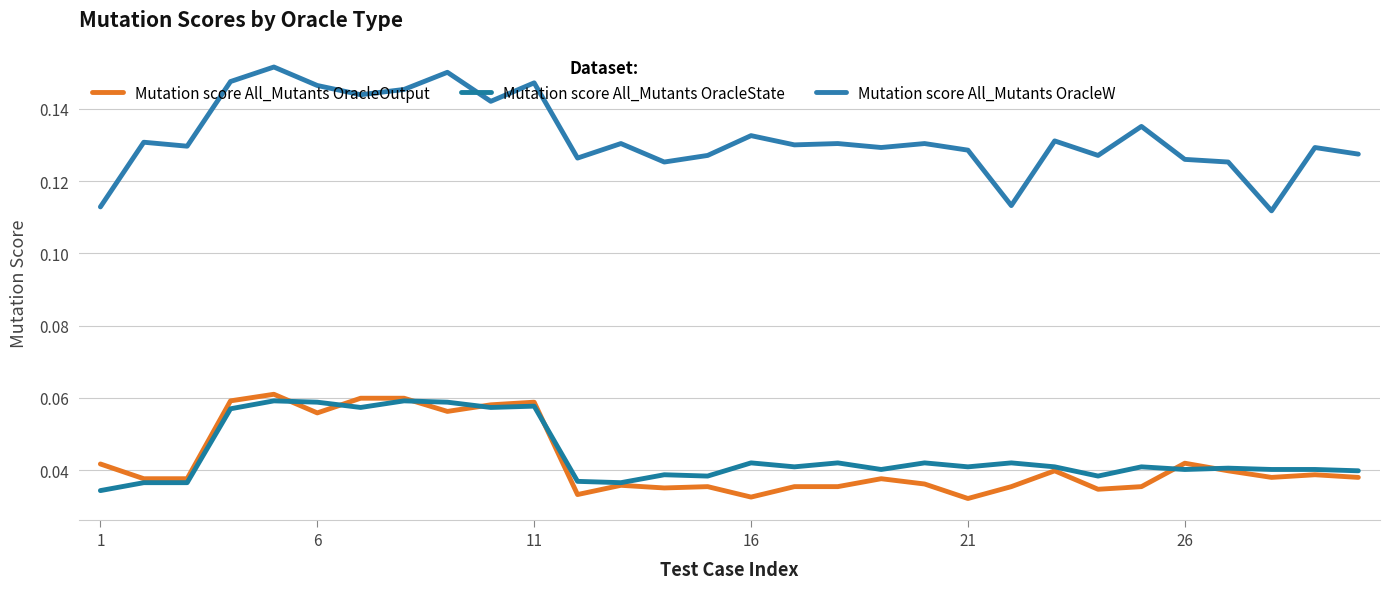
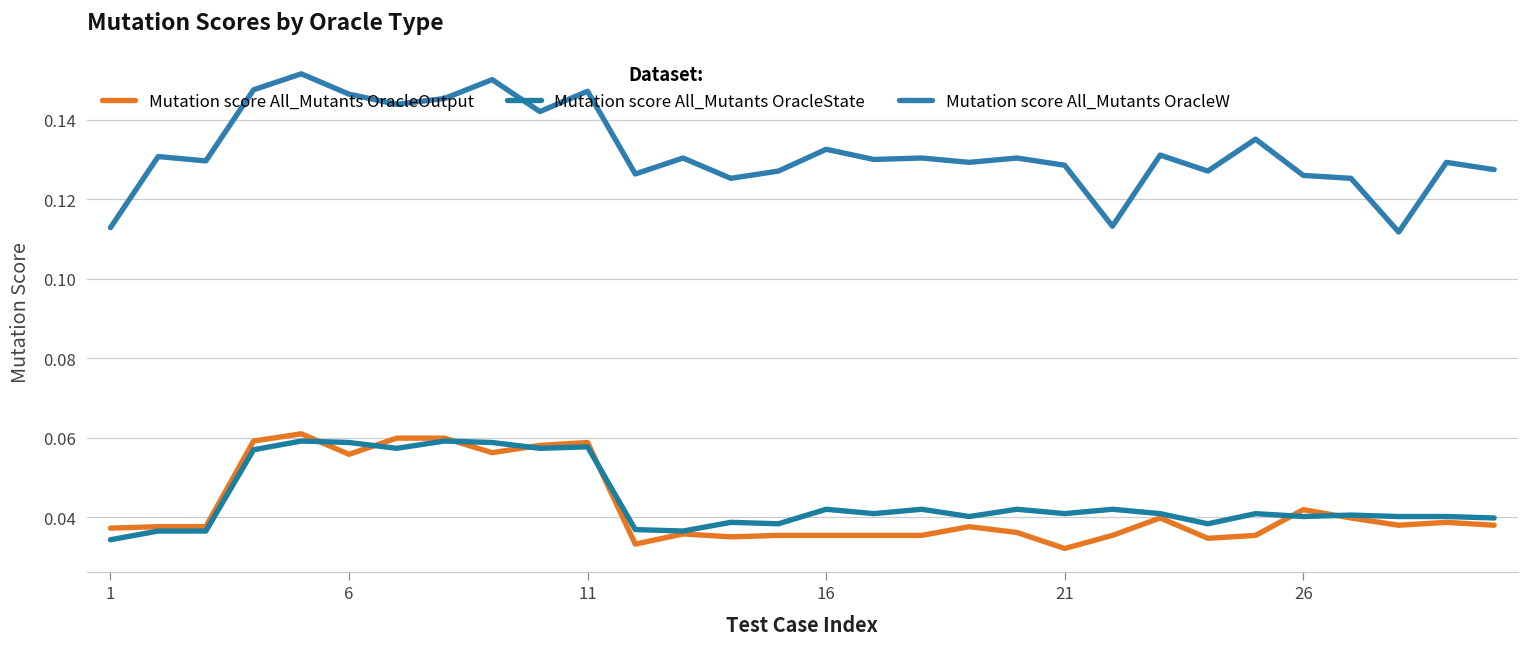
  {
    "Mutation score All_Mutants OracleOutput": {
-     "1": 0.042,
+     "1": 0.037,
      "6": 0.056,
      "11": 0.059,
-     "16": 0.033,
+     "16": 0.035,
      "21": 0.032,
      "26": 0.042
    }
  }
